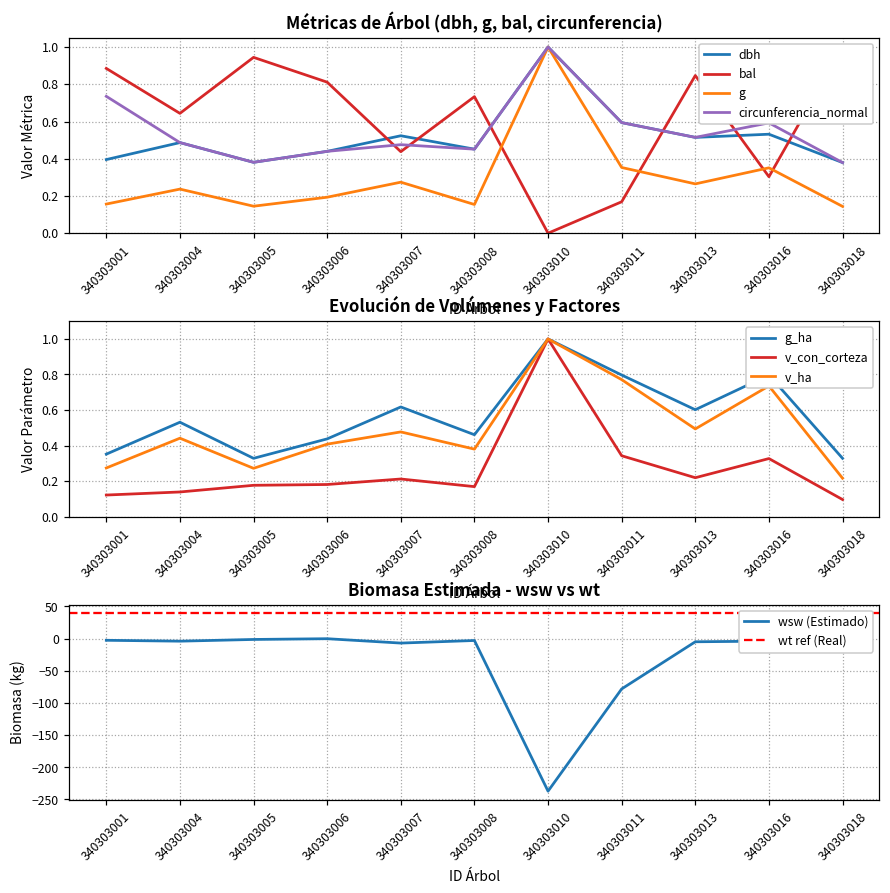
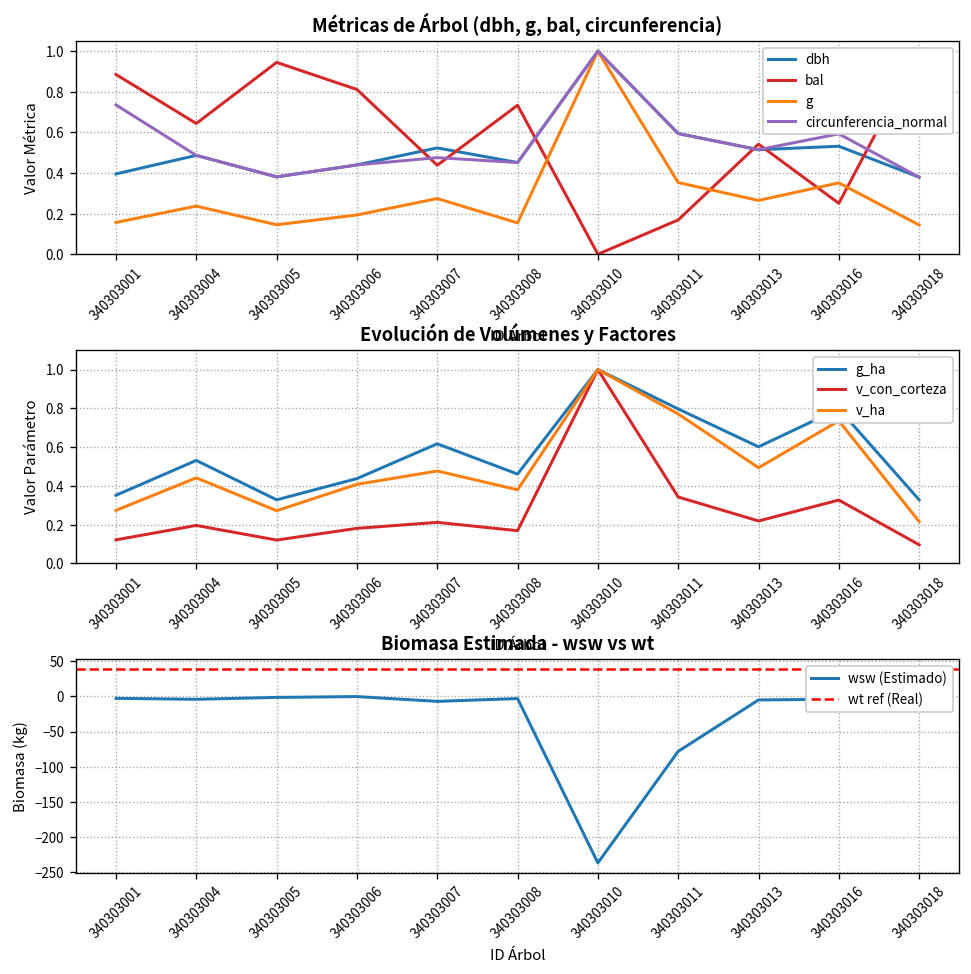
  {
    "Métricas de Árbol (dbh, g, bal, circunferencia)": {
      "dbh": {
        "340303001": 0.40,
        "340303007": 0.52,
        "340303016": 0.53
      },
      "bal": {
        "340303001": 0.89,
        "340303004": 0.64,
        "340303005": 0.94,
        "340303006": 0.81,
        "340303007": 0.44,
        "340303008": 0.73,
        "340303010": 0.00,
        "340303011": 0.17,
-       "340303013": 0.85,
-       "340303016": 0.30
+       "340303013": 0.54,
+       "340303016": 0.25
      },
      "g": {
        "340303001": 0.16,
        "340303004": 0.24,
        "340303005": 0.15,
        "340303006": 0.19,
        "340303007": 0.27,
        "340303008": 0.15,
        "340303011": 0.35,
        "340303013": 0.26,
        "340303016": 0.35,
        "340303018": 0.14
      },
      "circunferencia_normal": {
        "340303001": 0.74,
        "340303007": 0.48,
        "340303016": 0.59
      }
    },
    "Evolución de Volúmenes y Factores": {
      "g_ha": {
        "340303001": 0.35,
        "340303004": 0.53,
        "340303005": 0.33,
        "340303006": 0.44,
        "340303007": 0.62,
        "340303008": 0.46,
        "340303011": 0.80,
        "340303013": 0.60,
        "340303018": 0.33
      },
      "v_con_corteza": {
        "340303001": 0.12,
-       "340303004": 0.14,
-       "340303005": 0.18,
+       "340303004": 0.20,
+       "340303005": 0.12,
        "340303006": 0.18,
        "340303007": 0.21,
        "340303008": 0.17,
        "340303011": 0.34,
        "340303013": 0.22,
        "340303016": 0.33,
        "340303018": 0.10
      },
      "v_ha": {
        "340303001": 0.27,
        "340303004": 0.44,
        "340303005": 0.27,
        "340303006": 0.41,
        "340303007": 0.48,
        "340303008": 0.38,
        "340303011": 0.77,
        "340303013": 0.49,
        "340303016": 0.74,
        "340303018": 0.22
      }
    },
    "Biomasa Estimada - wsw vs wt": {
      "340303001": 0,
      "340303004": 0,
      "340303005": 0,
      "340303006": 0,
      "340303007": -10,
      "340303008": 0,
      "340303010": -240,
      "340303011": -80,
      "340303013": 0
    }
  }
